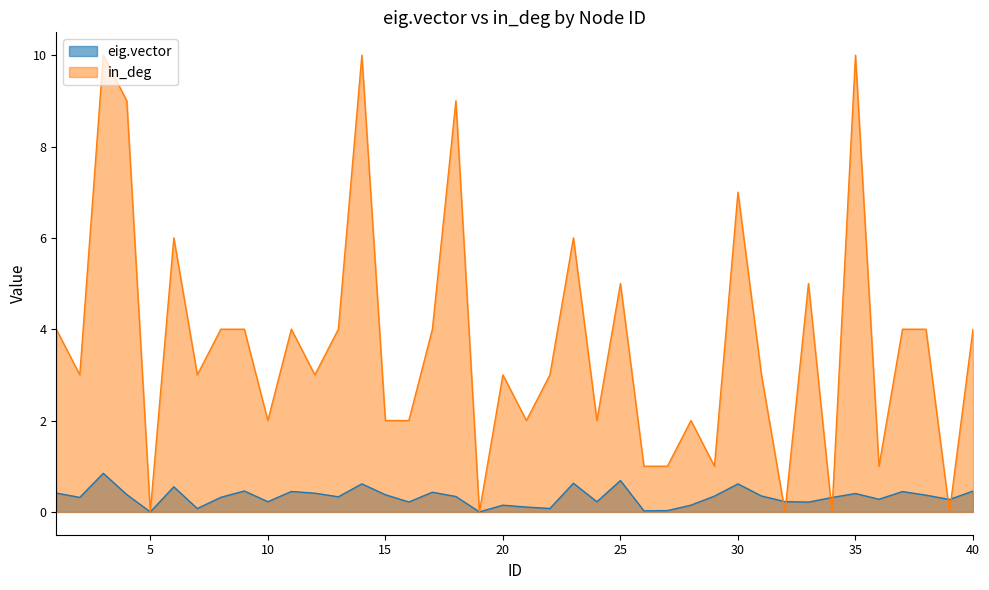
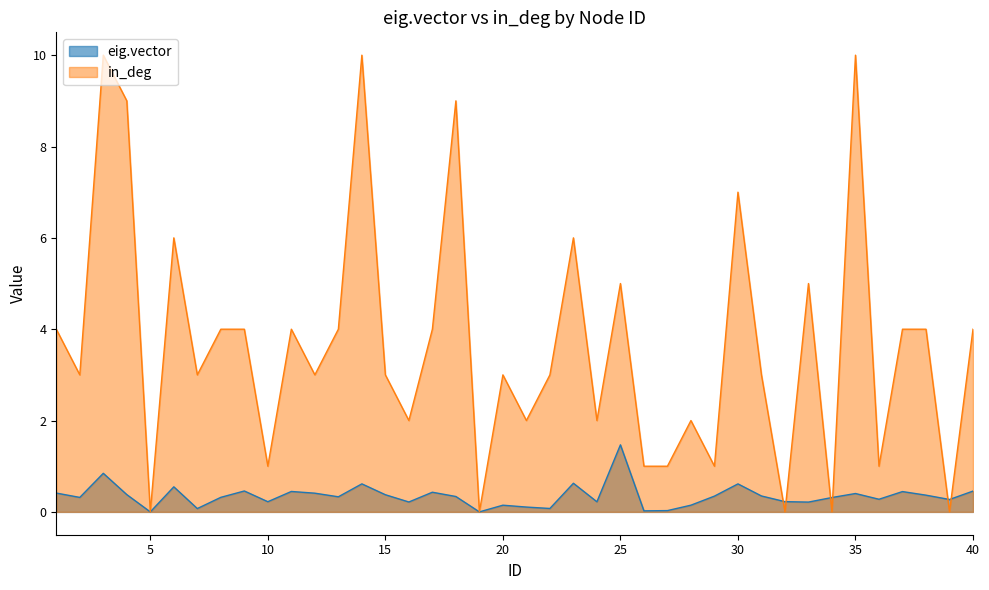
  {
    "eig.vector": {
      "10": 0.2,
      "15": 0.4,
      "20": 0.1,
-     "25": 0.7,
+     "25": 1.5,
      "30": 0.6,
      "35": 0.4,
      "40": 0.5
    },
    "in_deg": {
-     "10": 2,
-     "15": 2,
+     "10": 1,
+     "15": 3,
      "20": 3,
      "25": 5,
      "30": 7,
      "35": 10,
      "40": 4
    }
  }
